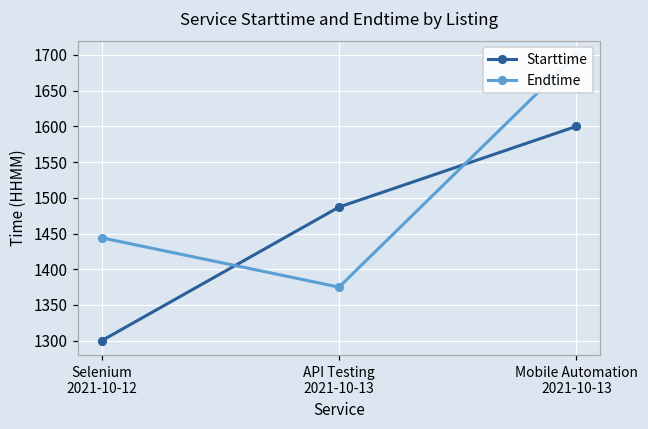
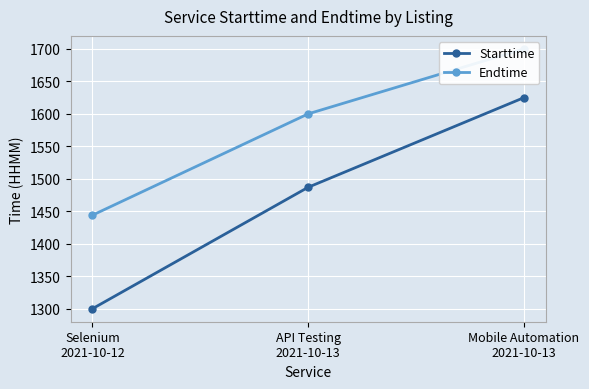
  {
    "Starttime": {
      "Selenium 2021-10-12": 1300,
      "API Testing 2021-10-13": 1490,
-     "Mobile Automation 2021-10-13": 1600
+     "Mobile Automation 2021-10-13": 1630
    },
    "Endtime": {
      "Selenium 2021-10-12": 1440,
-     "API Testing 2021-10-13": 1380
+     "API Testing 2021-10-13": 1600
    }
  }
